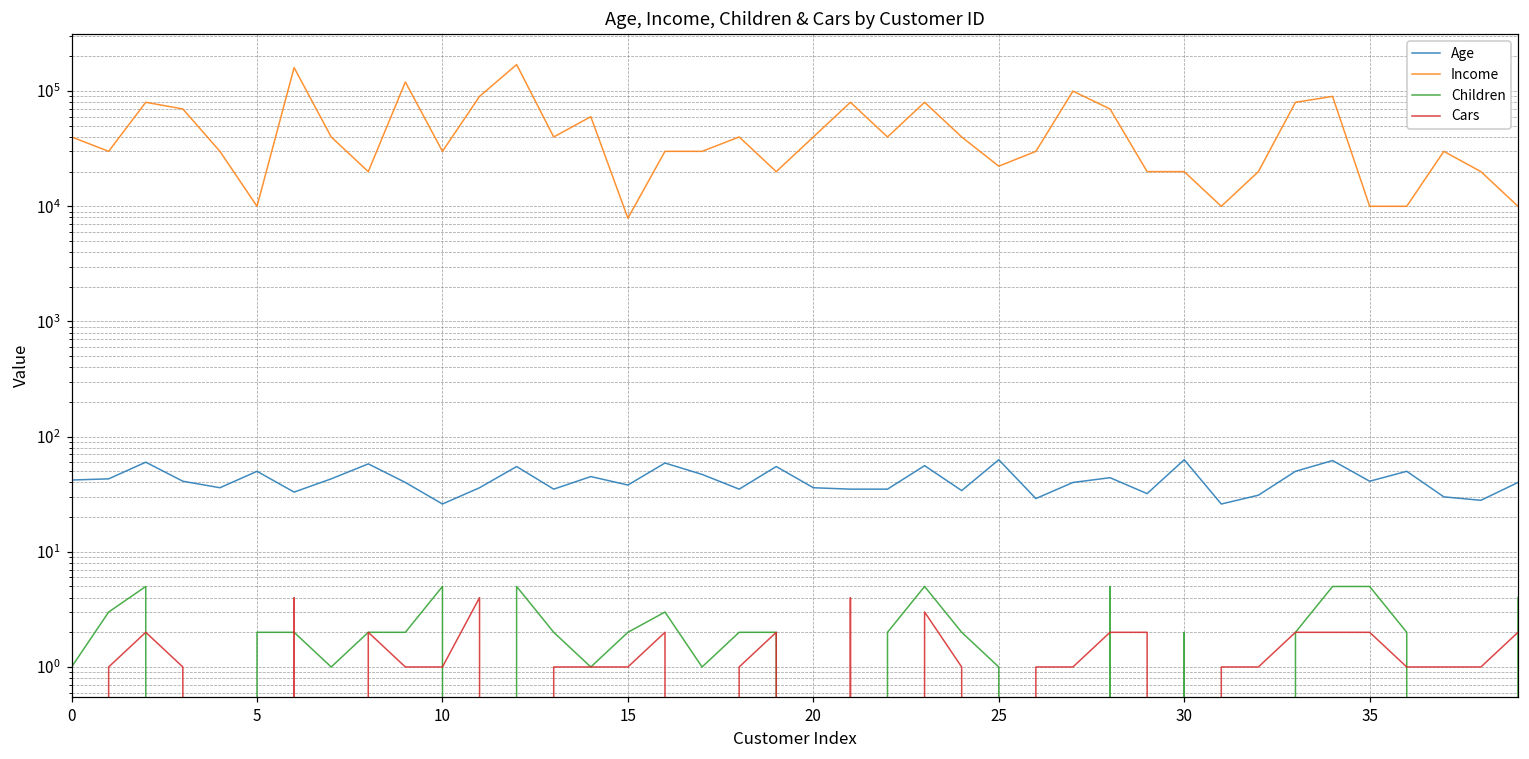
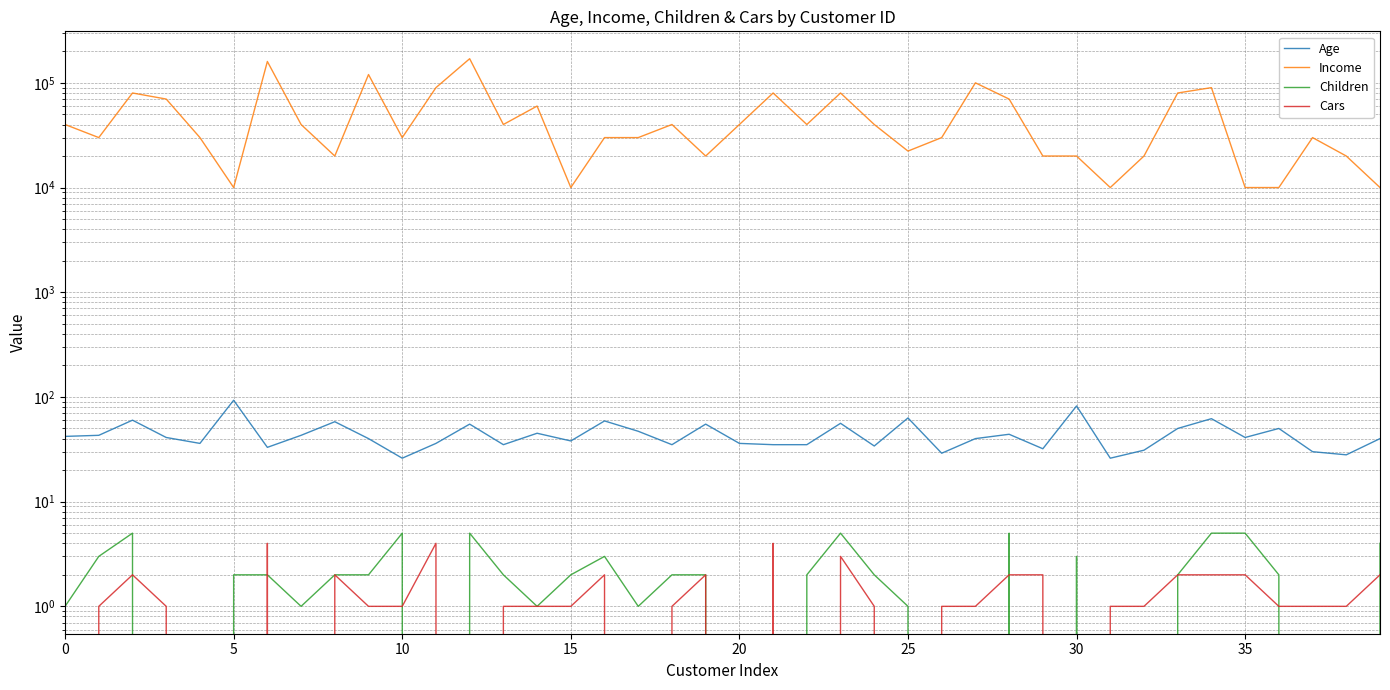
  {
    "Age": {
      "0": 42,
-     "5": 50,
+     "5": 90,
      "10": 26,
      "15": 38,
      "20": 36,
      "25": 60,
-     "30": 60,
+     "30": 80,
      "35": 41
    },
    "Income": {
      "0": 40000,
      "5": 10000,
      "10": 30000,
-     "15": 8000,
+     "15": 10000,
      "20": 40000,
      "25": 22000,
      "30": 20000,
      "35": 10000
    },
    "Children": {
      "0": 1,
      "5": 2,
      "10": 5,
      "15": 2,
      "25": 1,
-     "30": 2,
+     "30": 3,
      "35": 5
    },
    "Cars": {
      "10": 1,
      "15": 1,
      "35": 2
    }
  }
